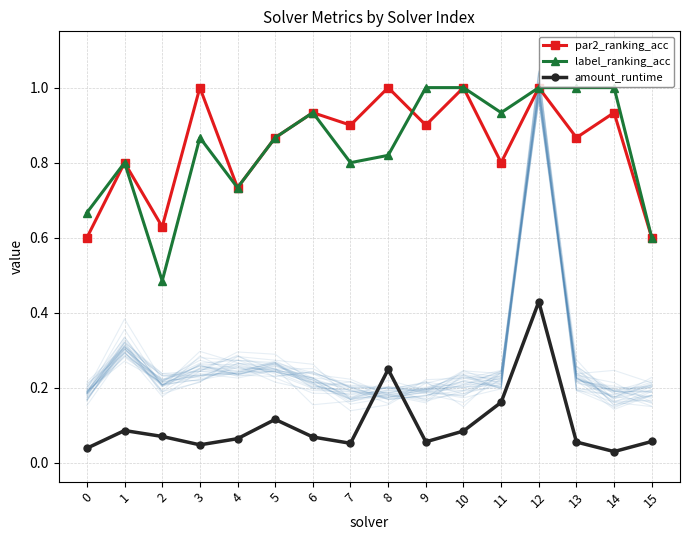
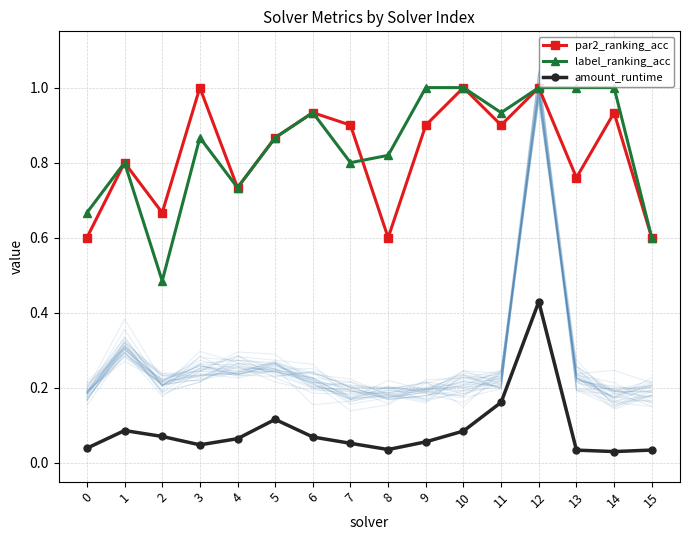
  {
    "par2_ranking_acc": {
      "0": 0.60,
-     "2": 0.63,
+     "2": 0.67,
      "3": 1.00,
      "7": 0.90,
-     "8": 1.0,
+     "8": 0.6,
      "9": 0.90,
-     "11": 0.8,
-     "13": 0.87,
+     "11": 0.9,
+     "13": 0.76,
      "14": 0.93
    },
    "label_ranking_acc": {
      "0": 0.67,
      "2": 0.48,
      "3": 0.87,
      "7": 0.80,
      "8": 0.82,
      "9": 1.00,
      "11": 0.93,
      "13": 1.00,
      "14": 1.00
    },
    "amount_runtime": {
      "0": 0.04,
      "1": 0.09,
      "2": 0.07,
      "3": 0.05,
      "4": 0.06,
      "5": 0.12,
      "6": 0.07,
      "7": 0.05,
-     "8": 0.25,
+     "8": 0.04,
      "9": 0.06,
      "10": 0.08,
      "11": 0.16,
      "12": 0.43,
-     "13": 0.06,
+     "13": 0.03,
      "14": 0.03,
-     "15": 0.06
+     "15": 0.03
    }
  }
